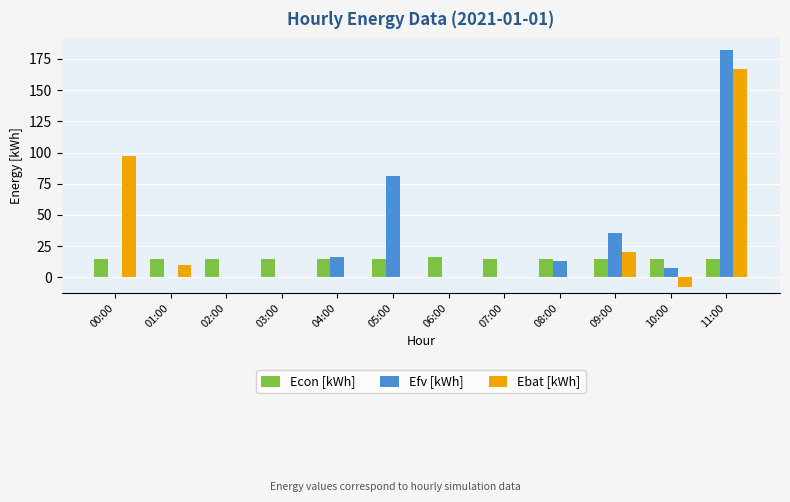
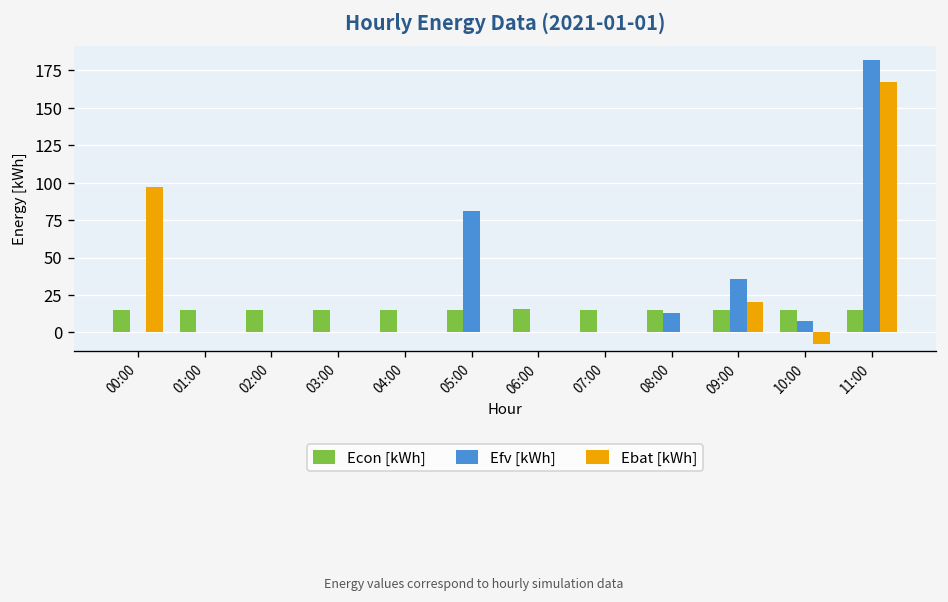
  {
    "Econ [kWh]": {
      "00:00": 15,
      "01:00": 15,
      "02:00": 15,
      "03:00": 15,
      "04:00": 15,
      "05:00": 15,
      "06:00": 16,
      "07:00": 15,
      "08:00": 15,
      "09:00": 15,
      "10:00": 15,
      "11:00": 15
    },
    "Efv [kWh]": {
      "00:00": 0,
      "01:00": 0,
      "02:00": 0,
      "03:00": 0,
-     "04:00": 16,
+     "04:00": 0,
      "05:00": 81,
      "06:00": 0,
      "07:00": 0,
      "08:00": 13,
      "09:00": 36,
      "10:00": 8,
      "11:00": 182
    },
    "Ebat [kWh]": {
      "00:00": 97,
-     "01:00": 10,
+     "01:00": 0,
      "02:00": 0,
      "03:00": 0,
      "04:00": 0,
      "05:00": 0,
      "06:00": 0,
      "07:00": 0,
      "08:00": 0,
      "09:00": 21,
      "10:00": -7,
      "11:00": 167
    }
  }
